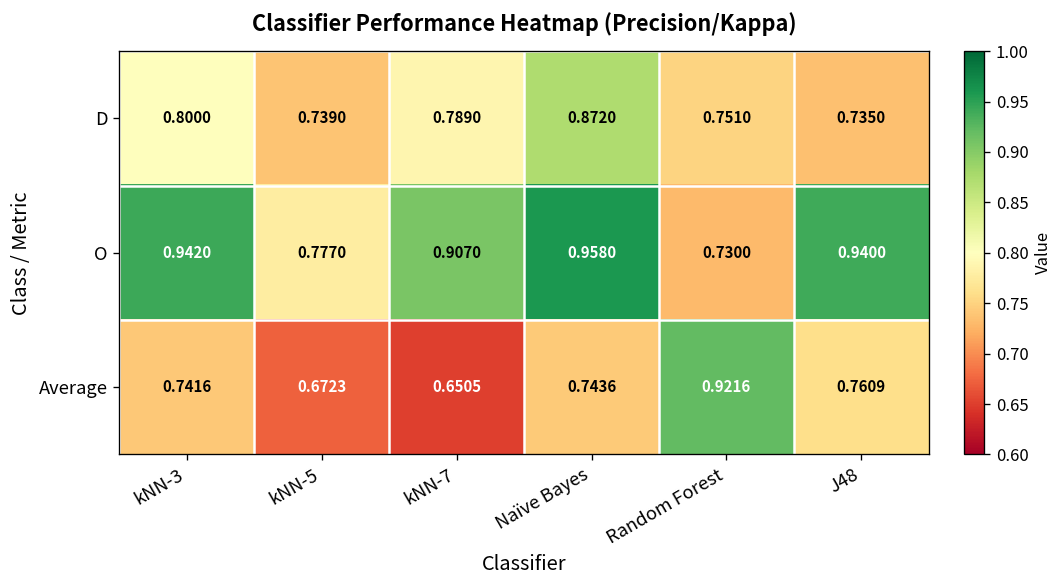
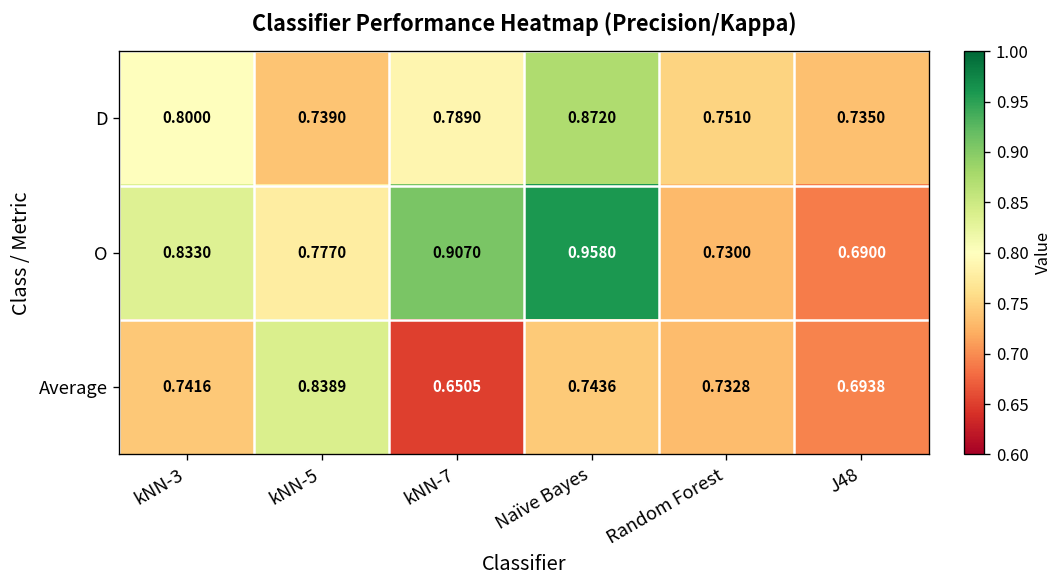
  {
    "D": {
      "kNN-3": 0.8000,
      "kNN-5": 0.7390,
      "kNN-7": 0.7890,
      "Naïve Bayes": 0.8720,
      "Random Forest": 0.7510,
      "J48": 0.7350
    },
    "O": {
-     "kNN-3": 0.9420,
+     "kNN-3": 0.8330,
      "kNN-5": 0.7770,
      "kNN-7": 0.9070,
      "Naïve Bayes": 0.9580,
      "Random Forest": 0.7300,
-     "J48": 0.9400
+     "J48": 0.6900
    },
    "Average": {
      "kNN-3": 0.7416,
-     "kNN-5": 0.6723,
+     "kNN-5": 0.8389,
      "kNN-7": 0.6505,
      "Naïve Bayes": 0.7436,
-     "Random Forest": 0.9216,
-     "J48": 0.7609
+     "Random Forest": 0.7328,
+     "J48": 0.6938
    }
  }
